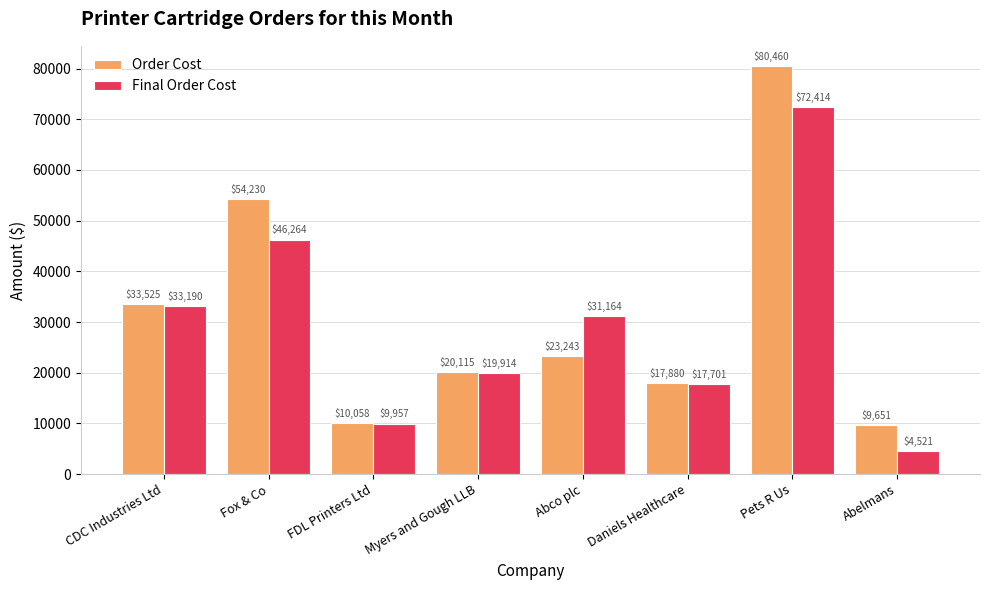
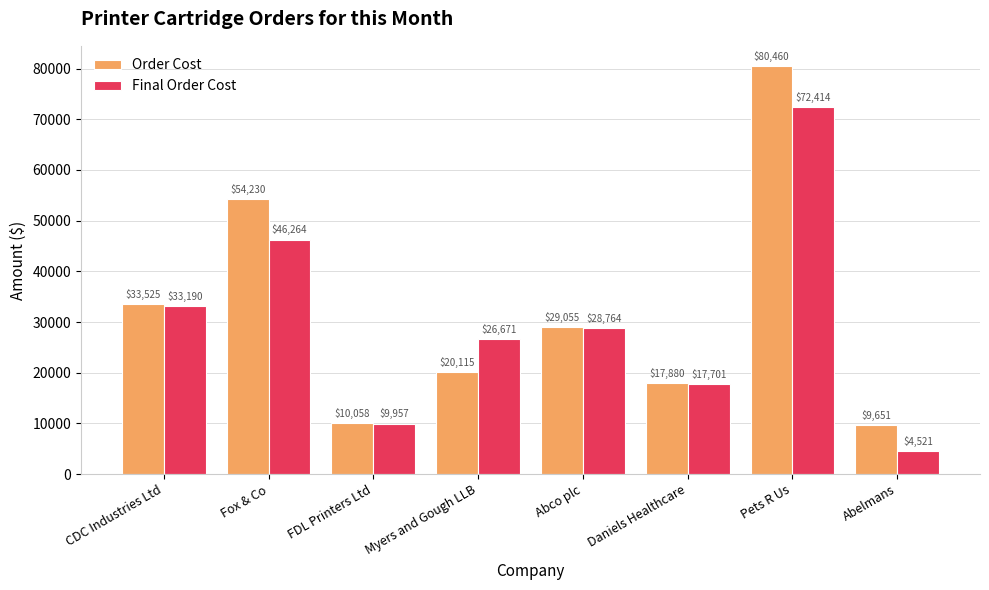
  {
    "Order Cost": {
      "CDC Industries Ltd": "$33,525",
      "Fox & Co": "$54,230",
      "FDL Printers Ltd": "$10,058",
      "Myers and Gough LLB": "$20,115",
-     "Abco plc": "$23,243",
+     "Abco plc": "$29,055",
      "Daniels Healthcare": "$17,880",
      "Pets R Us": "$80,460",
      "Abelmans": "$9,651"
    },
    "Final Order Cost": {
      "CDC Industries Ltd": "$33,190",
      "Fox & Co": "$46,264",
      "FDL Printers Ltd": "$9,957",
-     "Myers and Gough LLB": "$19,914",
-     "Abco plc": "$31,164",
+     "Myers and Gough LLB": "$26,671",
+     "Abco plc": "$28,764",
      "Daniels Healthcare": "$17,701",
      "Pets R Us": "$72,414",
      "Abelmans": "$4,521"
    }
  }
